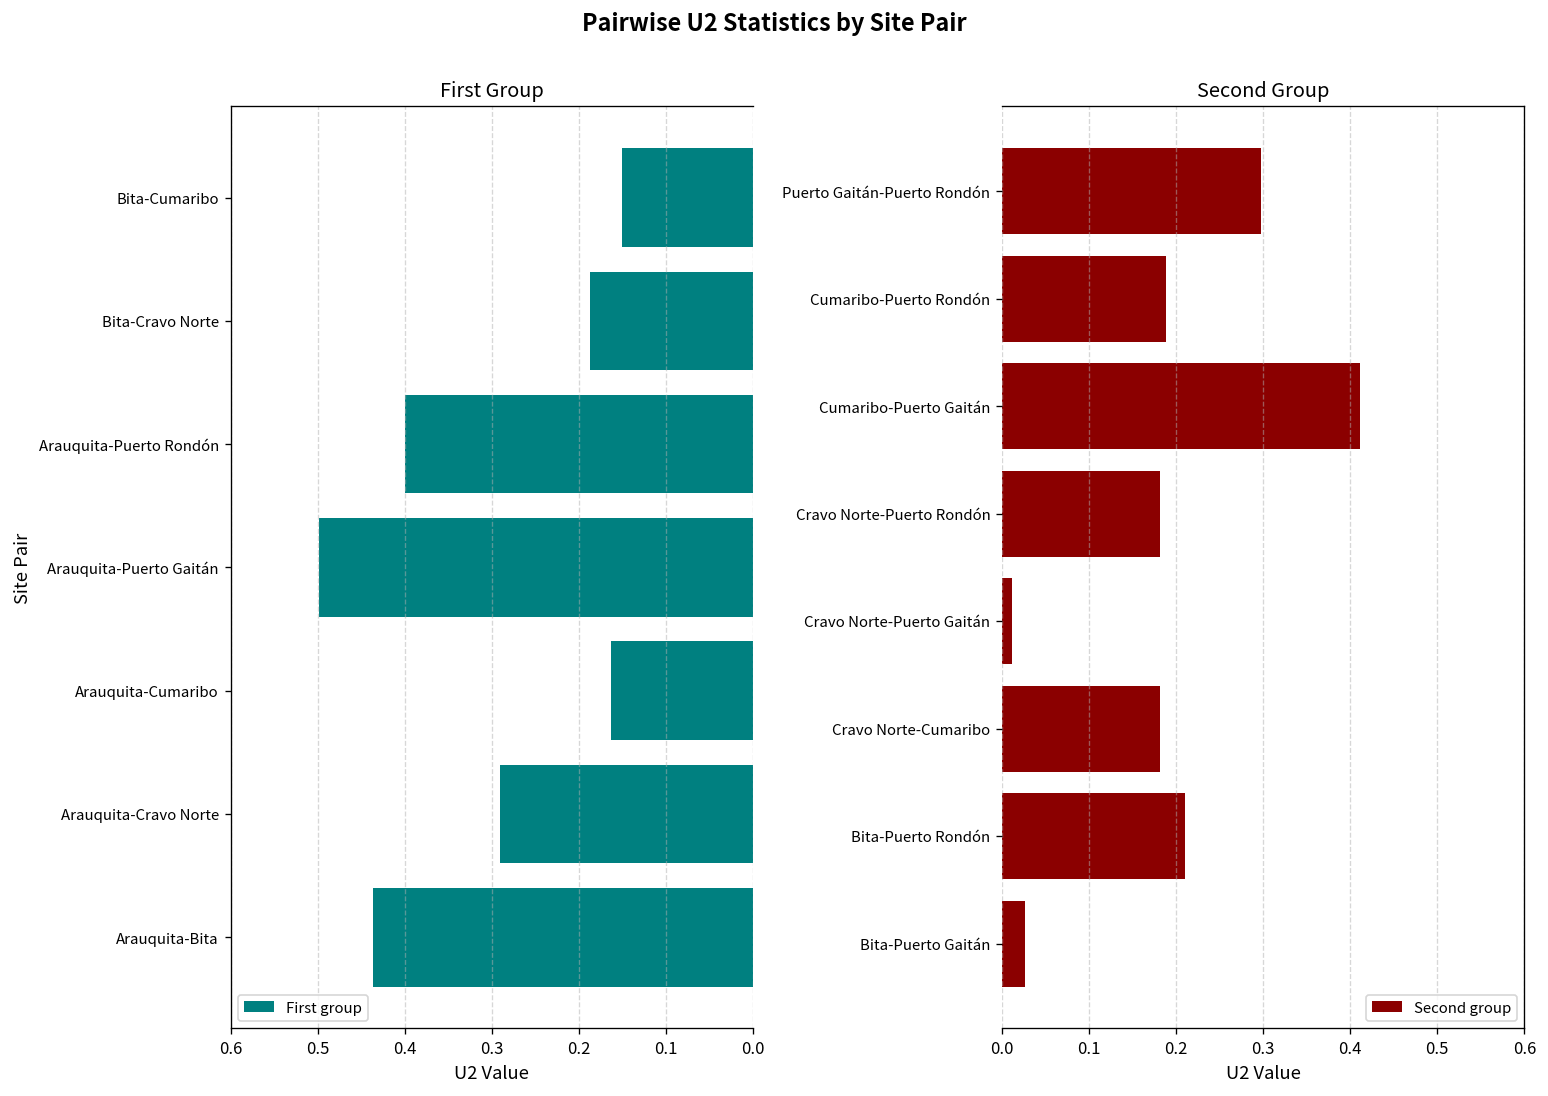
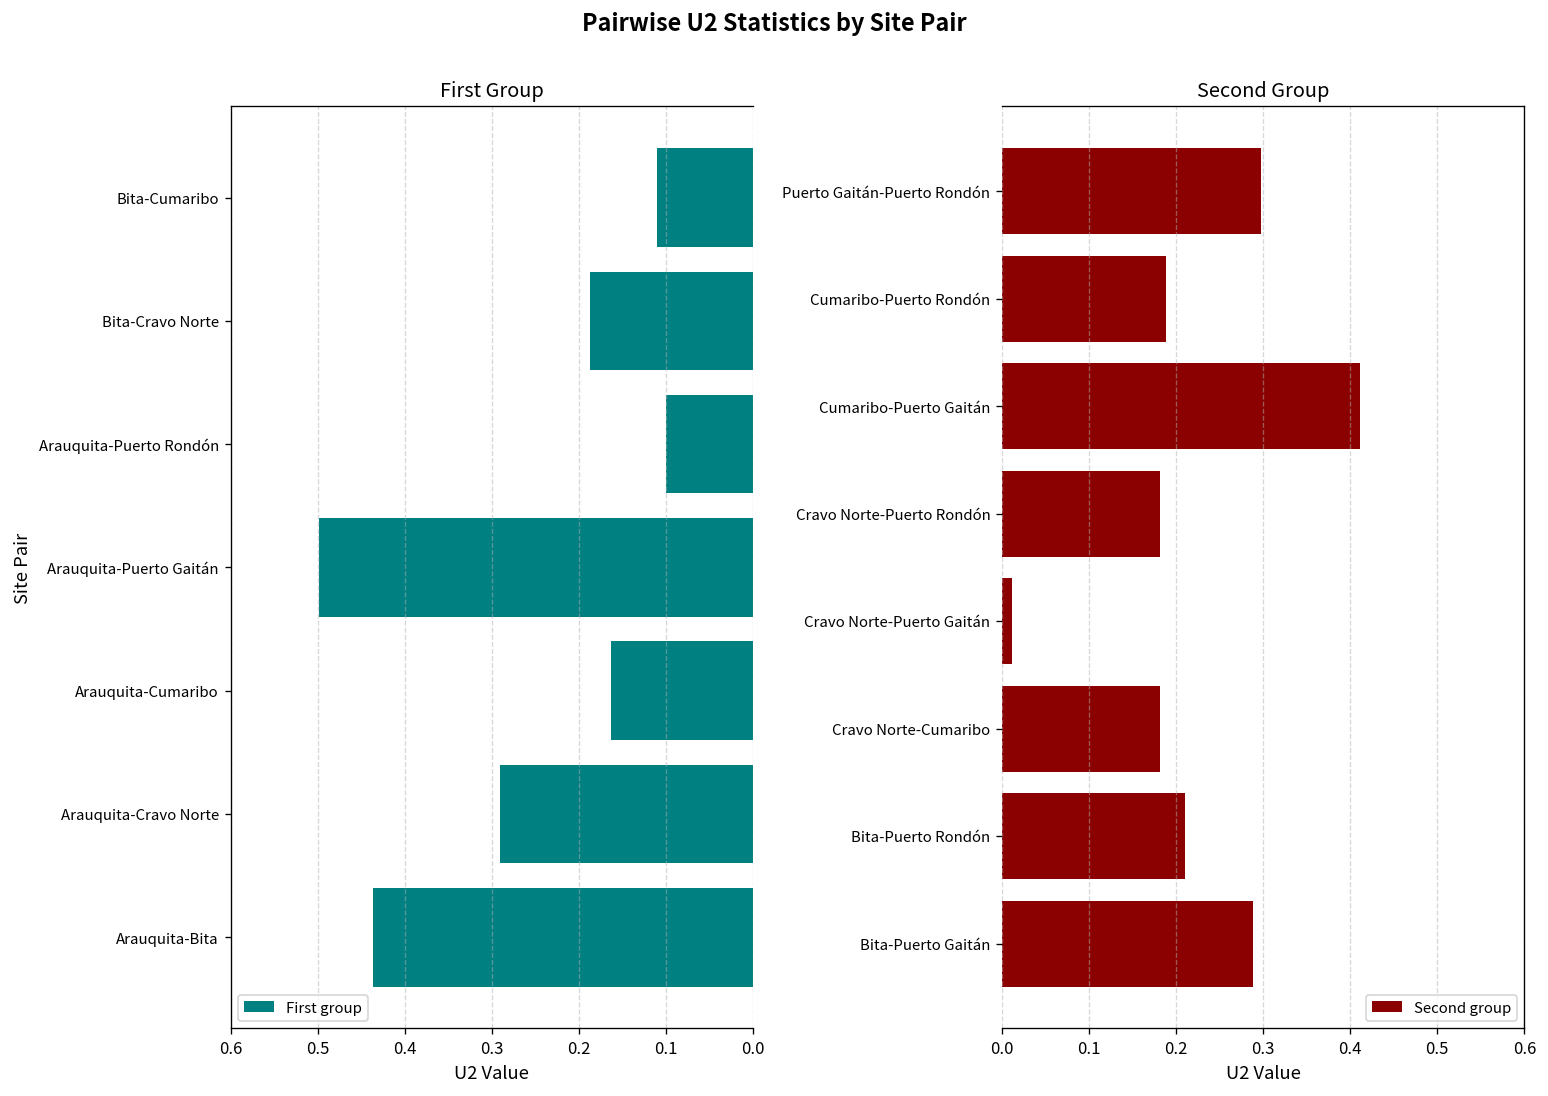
  {
    "First Group": {
-     "Bita-Cumaribo": 0.15,
+     "Bita-Cumaribo": 0.11,
      "Bita-Cravo Norte": 0.19,
-     "Arauquita-Puerto Rondón": 0.4,
+     "Arauquita-Puerto Rondón": 0.1,
      "Arauquita-Puerto Gaitán": 0.50,
      "Arauquita-Cumaribo": 0.16,
      "Arauquita-Cravo Norte": 0.29,
      "Arauquita-Bita": 0.44
    },
    "Second Group": {
      "Puerto Gaitán-Puerto Rondón": 0.30,
      "Cumaribo-Puerto Rondón": 0.19,
      "Cumaribo-Puerto Gaitán": 0.41,
      "Cravo Norte-Puerto Rondón": 0.18,
      "Cravo Norte-Puerto Gaitán": 0.01,
      "Cravo Norte-Cumaribo": 0.18,
      "Bita-Puerto Rondón": 0.21,
-     "Bita-Puerto Gaitán": 0.03
+     "Bita-Puerto Gaitán": 0.29
    }
  }
